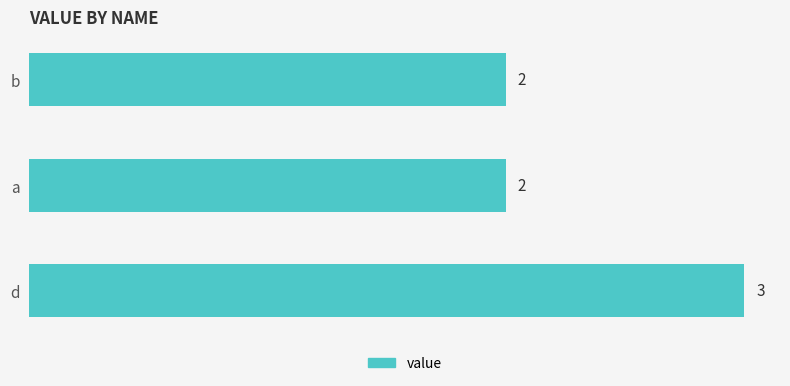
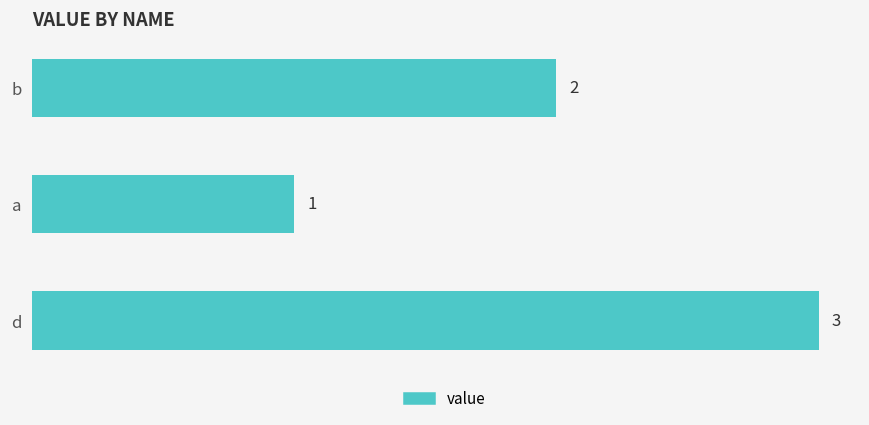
  {
    "b": 2,
-   "a": 2,
+   "a": 1,
    "d": 3
  }
